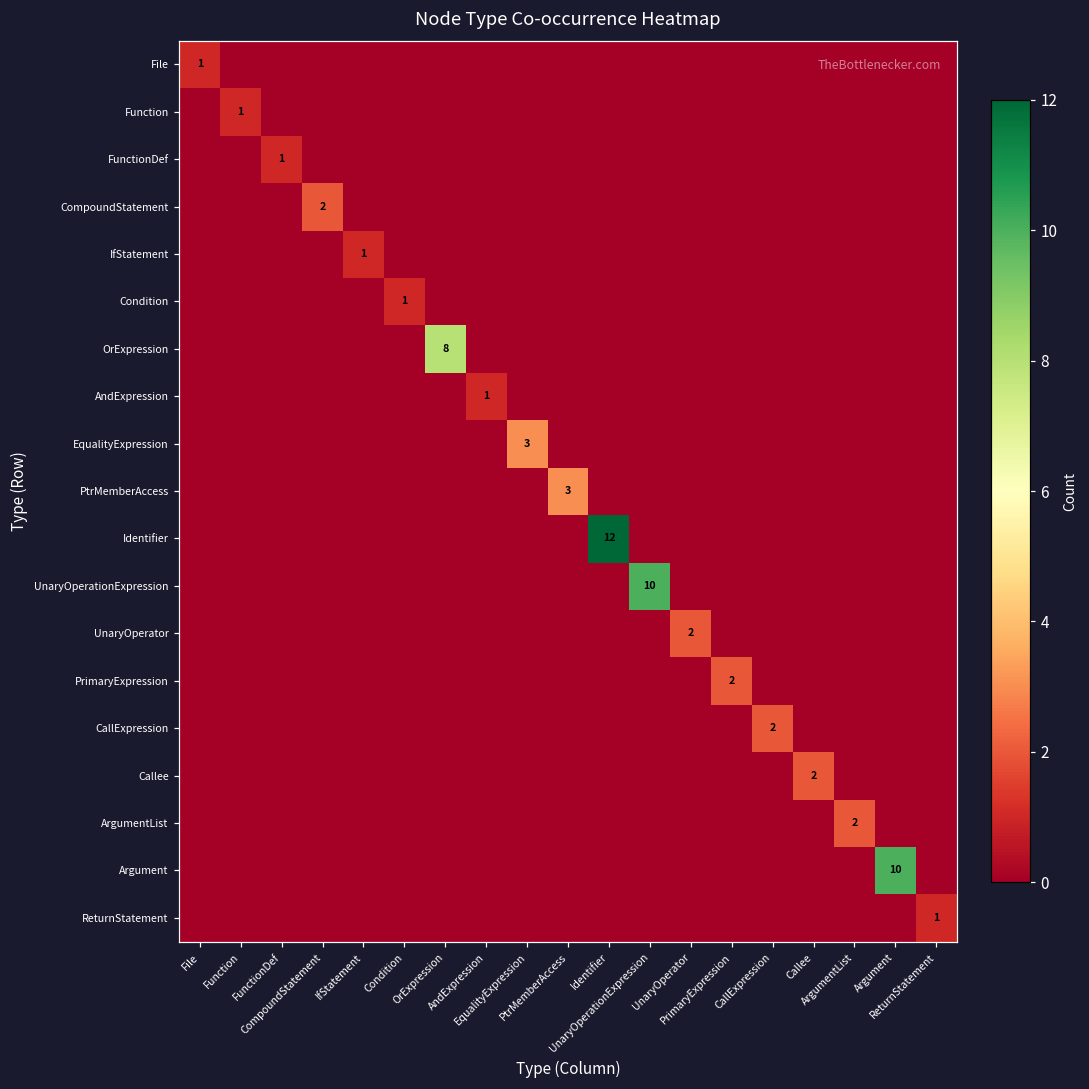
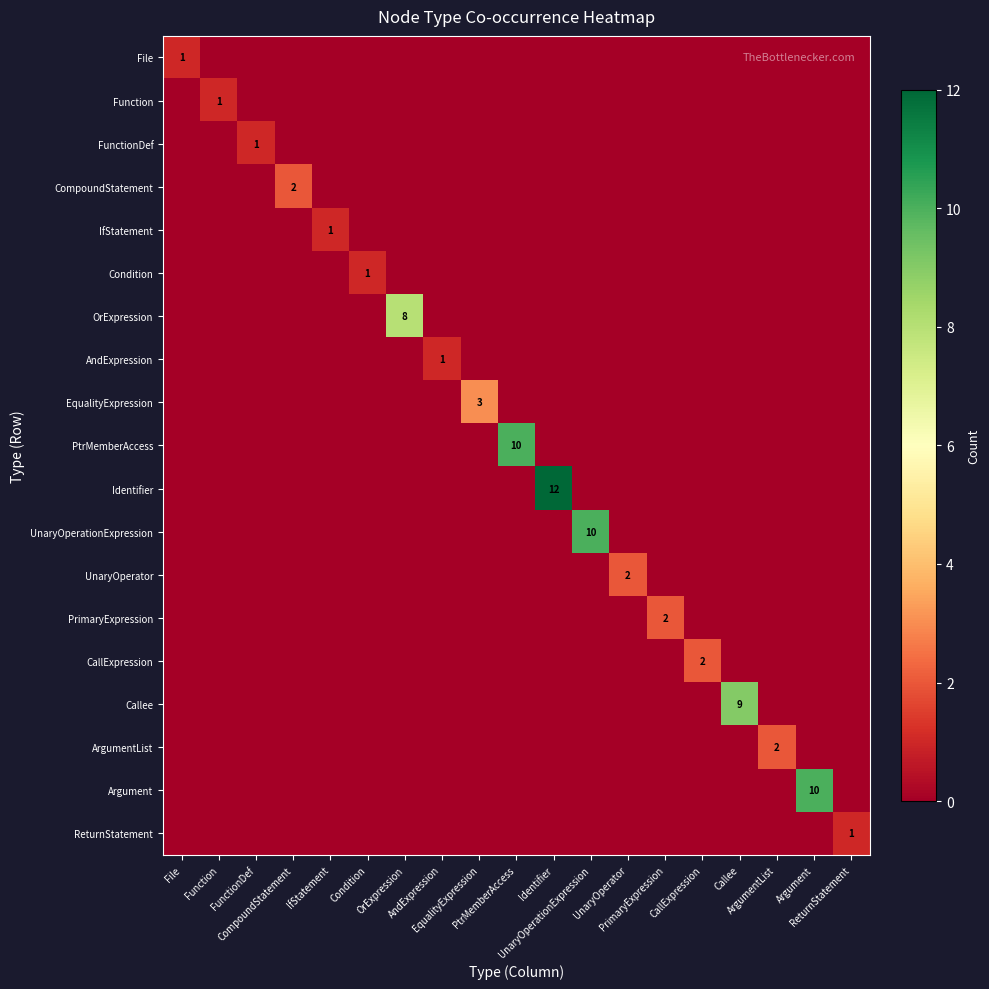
  {
    "File": {
      "File": 1
    },
    "Function": {
      "Function": 1
    },
    "FunctionDef": {
      "FunctionDef": 1
    },
    "CompoundStatement": {
      "CompoundStatement": 2
    },
    "IfStatement": {
      "IfStatement": 1
    },
    "Condition": {
      "Condition": 1
    },
    "OrExpression": {
      "OrExpression": 8
    },
    "AndExpression": {
      "AndExpression": 1
    },
    "EqualityExpression": {
      "EqualityExpression": 3
    },
    "PtrMemberAccess": {
-     "PtrMemberAccess": 3
+     "PtrMemberAccess": 10
    },
    "Identifier": {
      "Identifier": 12
    },
    "UnaryOperationExpression": {
      "UnaryOperationExpression": 10
    },
    "UnaryOperator": {
      "UnaryOperator": 2
    },
    "PrimaryExpression": {
      "PrimaryExpression": 2
    },
    "CallExpression": {
      "CallExpression": 2
    },
    "Callee": {
-     "Callee": 2
+     "Callee": 9
    },
    "ArgumentList": {
      "ArgumentList": 2
    },
    "Argument": {
      "Argument": 10
    },
    "ReturnStatement": {
      "ReturnStatement": 1
    }
  }
